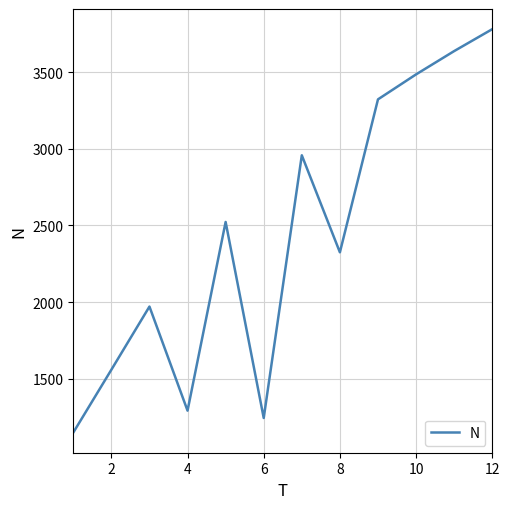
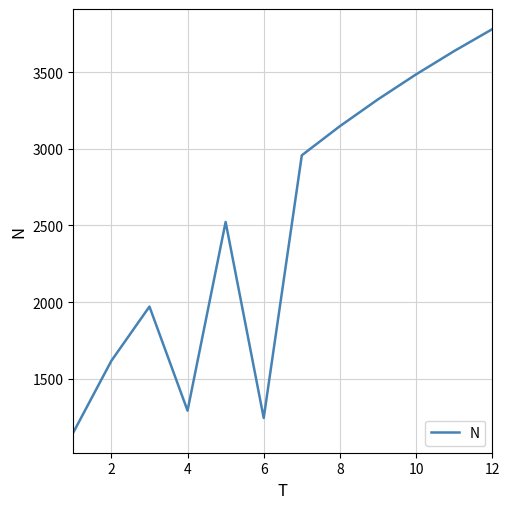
  {
-   "2": 1560,
+   "2": 1620,
    "4": 1290,
    "6": 1240,
-   "8": 2330,
+   "8": 3150,
    "10": 3490,
    "12": 3780
  }
